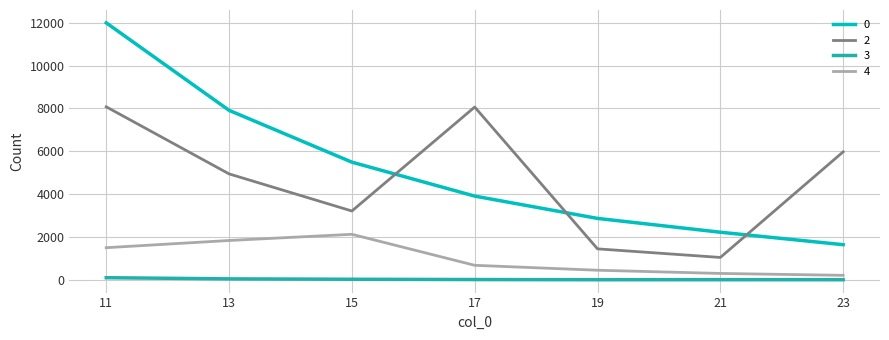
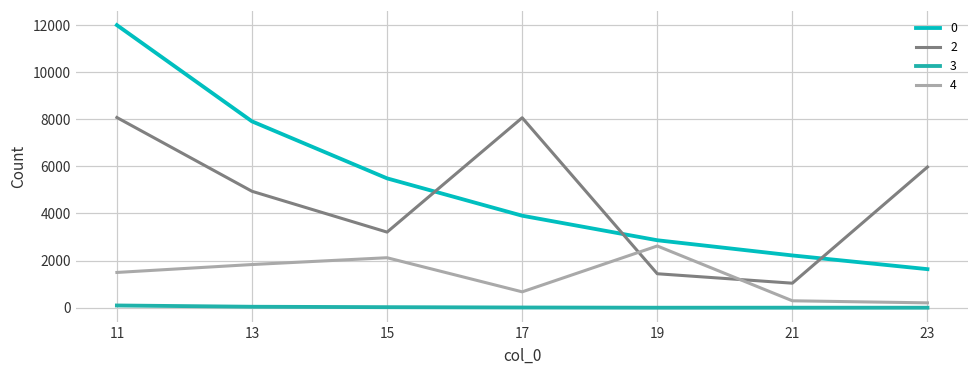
  {
    "2": {
      "11": 8100,
      "13": 4900,
      "15": 3200,
      "17": 8100,
      "19": 1400,
      "21": 1000,
      "23": 6000
    },
    "4": {
      "11": 1500,
      "13": 1800,
      "15": 2100,
      "17": 700,
-     "19": 400,
+     "19": 2600,
      "21": 300,
      "23": 200
    }
  }
